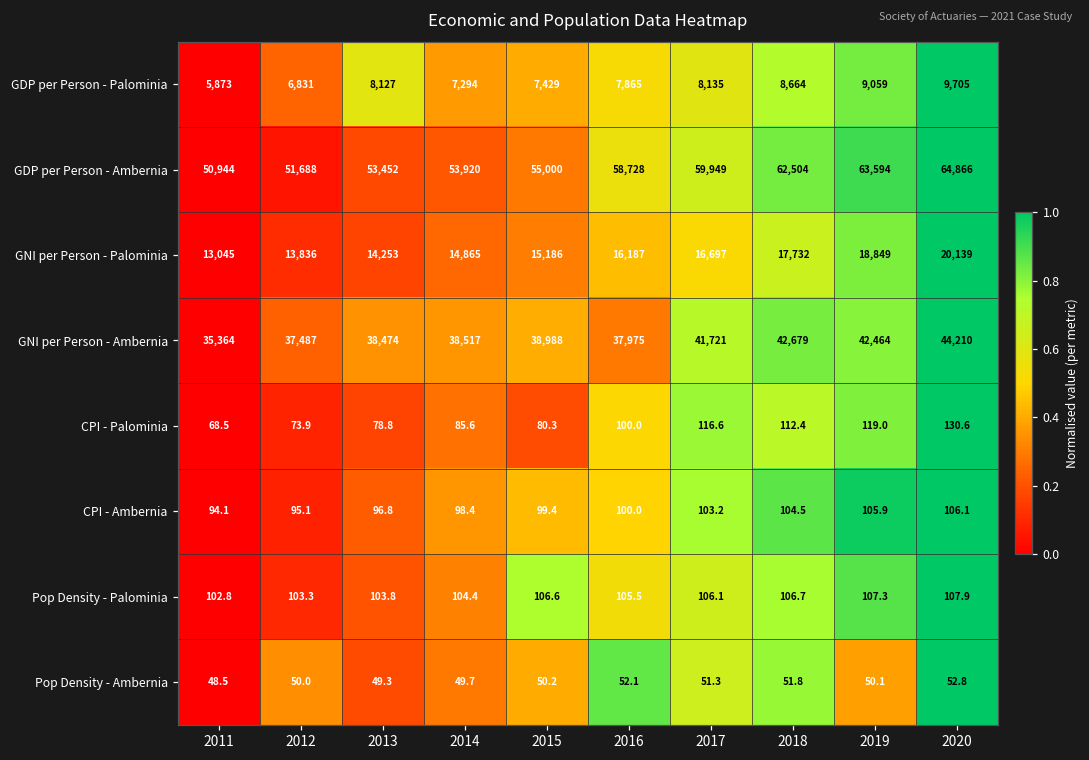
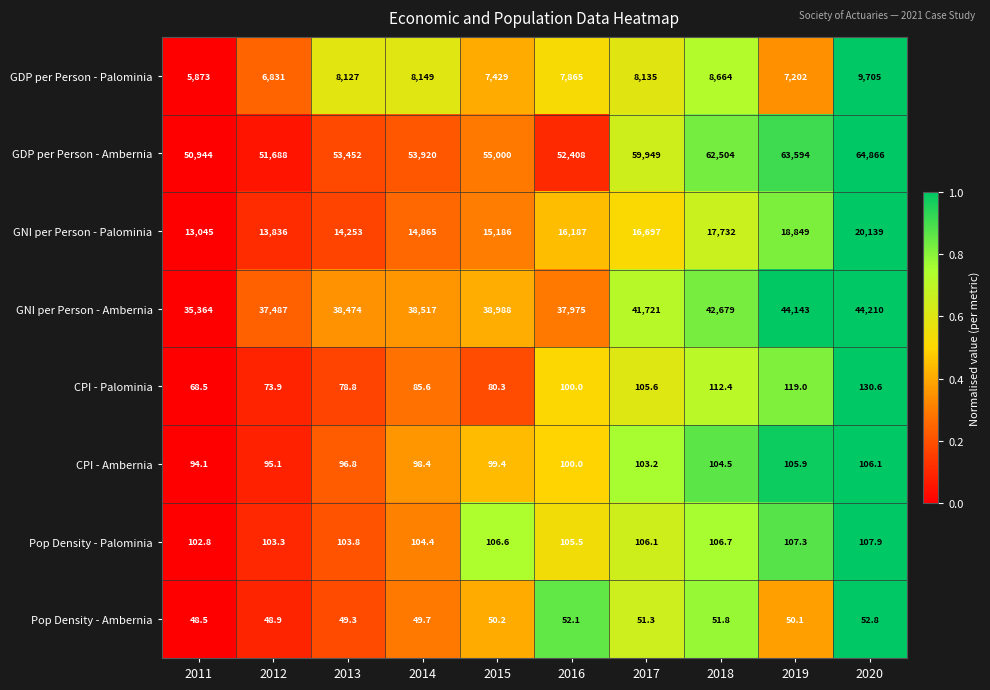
  {
    "GDP per Person - Palominia": {
      "2011": "5,873",
      "2012": "6,831",
      "2013": "8,127",
-     "2014": "7,294",
+     "2014": "8,149",
      "2015": "7,429",
      "2016": "7,865",
      "2017": "8,135",
      "2018": "8,664",
-     "2019": "9,059",
+     "2019": "7,202",
      "2020": "9,705"
    },
    "GDP per Person - Ambernia": {
      "2011": "50,944",
      "2012": "51,688",
      "2013": "53,452",
      "2014": "53,920",
      "2015": "55,000",
-     "2016": "58,728",
+     "2016": "52,408",
      "2017": "59,949",
      "2018": "62,504",
      "2019": "63,594",
      "2020": "64,866"
    },
    "GNI per Person - Palominia": {
      "2011": "13,045",
      "2012": "13,836",
      "2013": "14,253",
      "2014": "14,865",
      "2015": "15,186",
      "2016": "16,187",
      "2017": "16,697",
      "2018": "17,732",
      "2019": "18,849",
      "2020": "20,139"
    },
    "GNI per Person - Ambernia": {
      "2011": "35,364",
      "2012": "37,487",
      "2013": "38,474",
      "2014": "38,517",
      "2015": "38,988",
      "2016": "37,975",
      "2017": "41,721",
      "2018": "42,679",
-     "2019": "42,464",
+     "2019": "44,143",
      "2020": "44,210"
    },
    "CPI - Palominia": {
      "2011": "68.5",
      "2012": "73.9",
      "2013": "78.8",
      "2014": "85.6",
      "2015": "80.3",
      "2016": "100.0",
-     "2017": "116.6",
+     "2017": "105.6",
      "2018": "112.4",
      "2019": "119.0",
      "2020": "130.6"
    },
    "CPI - Ambernia": {
      "2011": "94.1",
      "2012": "95.1",
      "2013": "96.8",
      "2014": "98.4",
      "2015": "99.4",
      "2016": "100.0",
      "2017": "103.2",
      "2018": "104.5",
      "2019": "105.9",
      "2020": "106.1"
    },
    "Pop Density - Palominia": {
      "2011": "102.8",
      "2012": "103.3",
      "2013": "103.8",
      "2014": "104.4",
      "2015": "106.6",
      "2016": "105.5",
      "2017": "106.1",
      "2018": "106.7",
      "2019": "107.3",
      "2020": "107.9"
    },
    "Pop Density - Ambernia": {
      "2011": "48.5",
-     "2012": "50.0",
+     "2012": "48.9",
      "2013": "49.3",
      "2014": "49.7",
      "2015": "50.2",
      "2016": "52.1",
      "2017": "51.3",
      "2018": "51.8",
      "2019": "50.1",
      "2020": "52.8"
    }
  }
